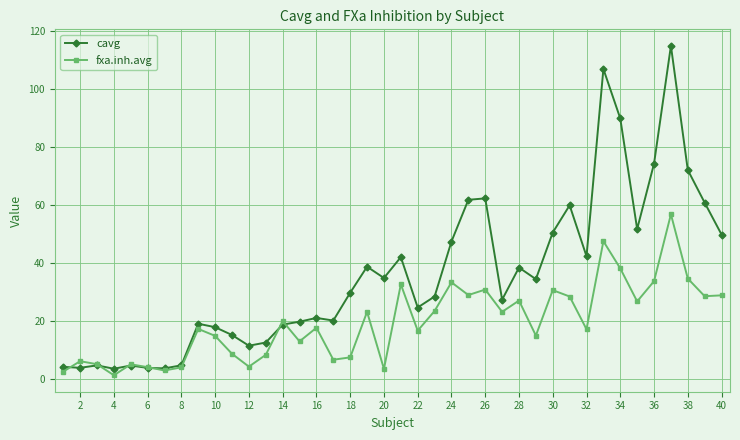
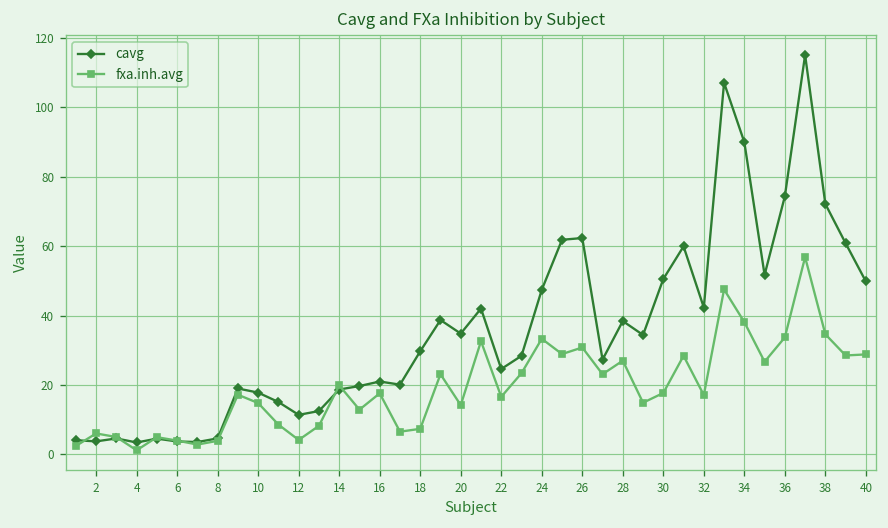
  {
    "cavg": {
      "2": 4,
      "4": 3,
      "10": 18,
      "12": 11,
      "14": 19,
      "16": 21,
      "18": 30,
      "20": 35,
      "22": 25,
      "24": 47,
      "26": 62,
      "28": 38,
      "30": 51,
      "32": 42,
      "34": 90,
      "36": 74,
      "38": 72,
      "40": 50
    },
    "fxa.inh.avg": {
      "2": 6,
      "4": 1,
      "10": 15,
      "12": 4,
      "14": 20,
      "16": 18,
      "18": 7,
-     "20": 3,
+     "20": 14,
      "22": 17,
      "24": 33,
      "26": 31,
      "28": 27,
-     "30": 31,
+     "30": 18,
      "32": 17,
      "34": 38,
      "36": 34,
      "38": 35,
      "40": 29
    }
  }
